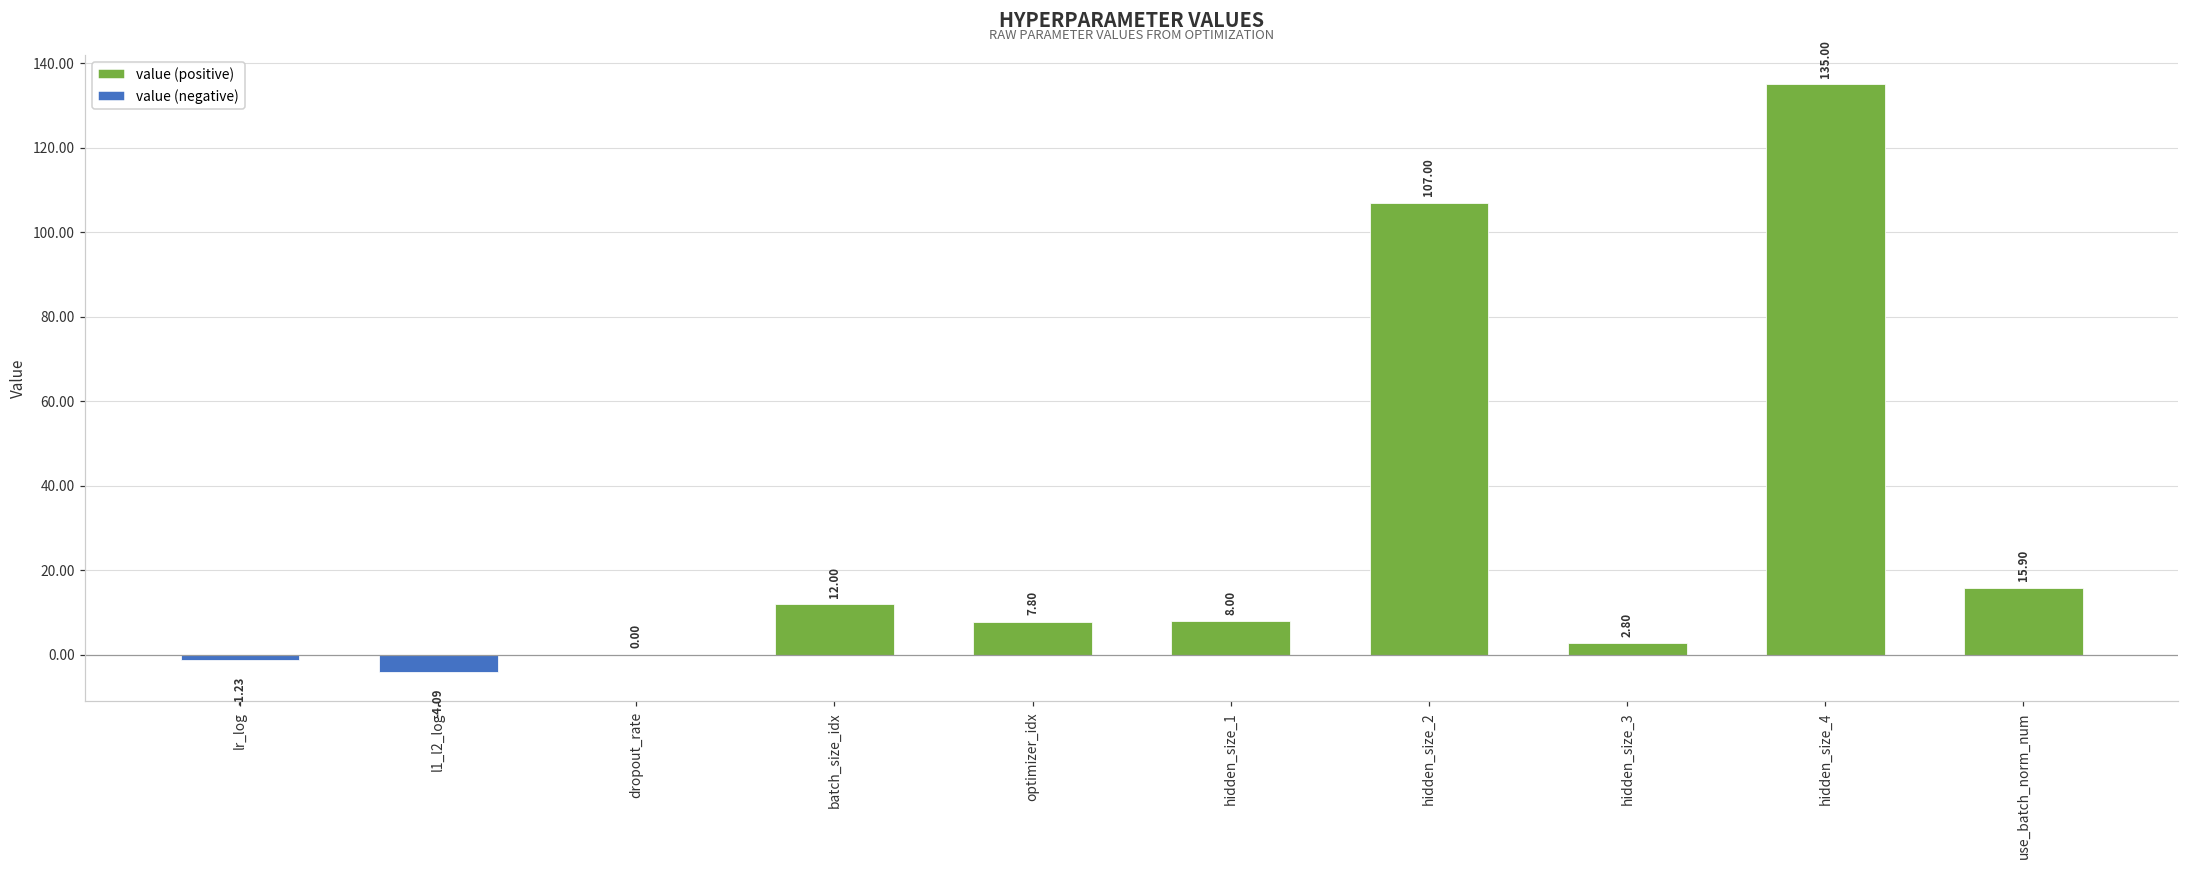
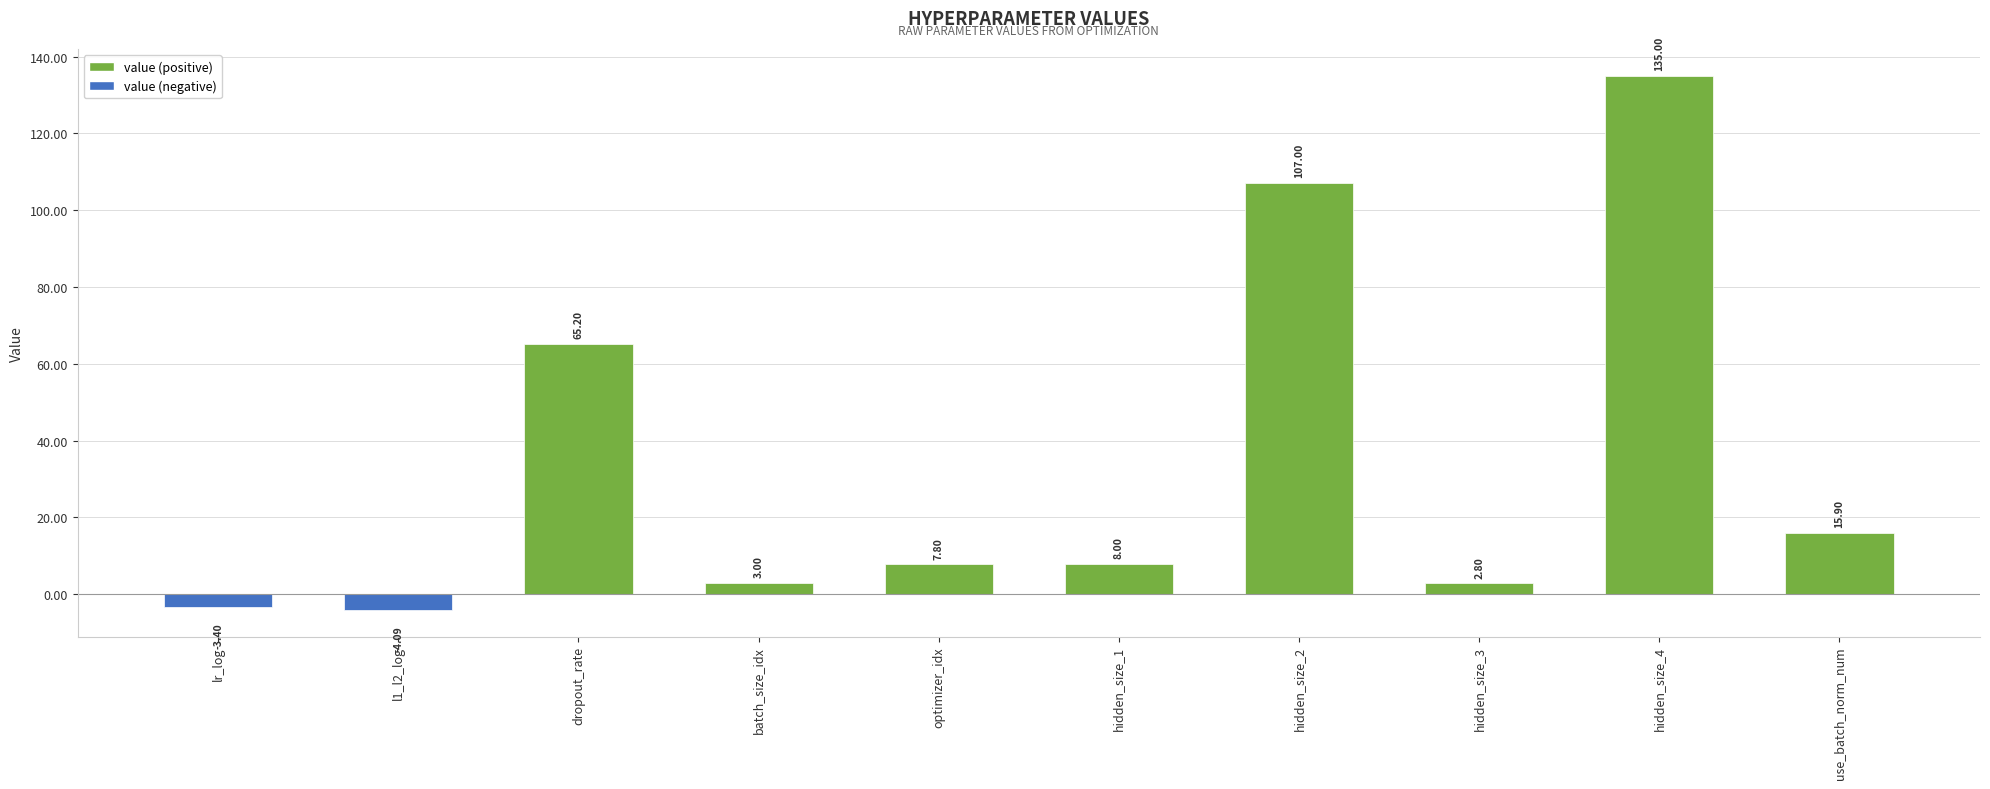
  {
-   "lr_log": -1.23,
+   "lr_log": -3.40,
    "l1_l2_log": -4.09,
-   "dropout_rate": 0.00,
-   "batch_size_idx": 12.00,
+   "dropout_rate": 65.20,
+   "batch_size_idx": 3.00,
    "optimizer_idx": 7.80,
    "hidden_size_1": 8.00,
    "hidden_size_2": 107.00,
    "hidden_size_3": 2.80,
    "hidden_size_4": 135.00,
    "use_batch_norm_num": 15.90
  }
